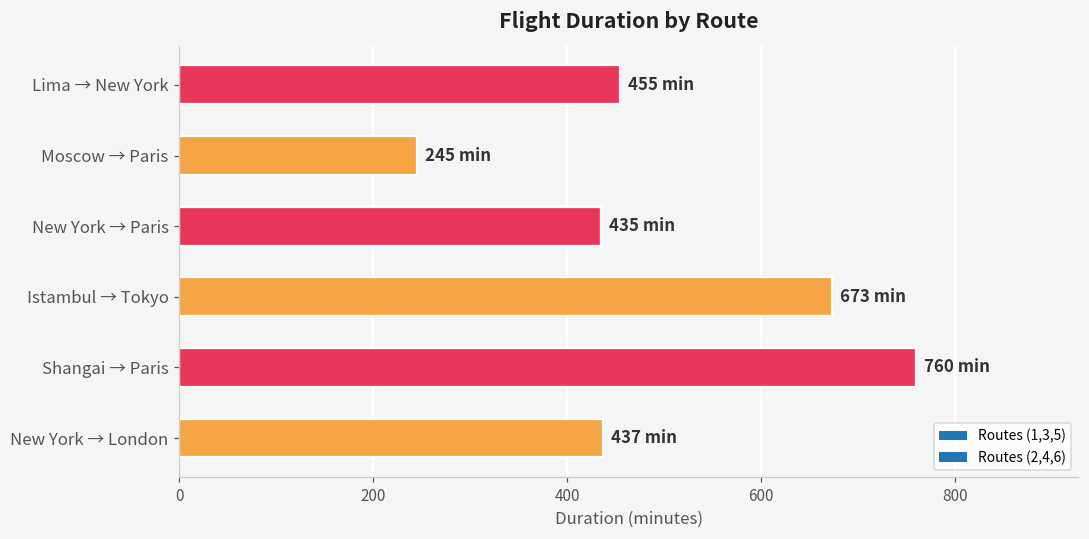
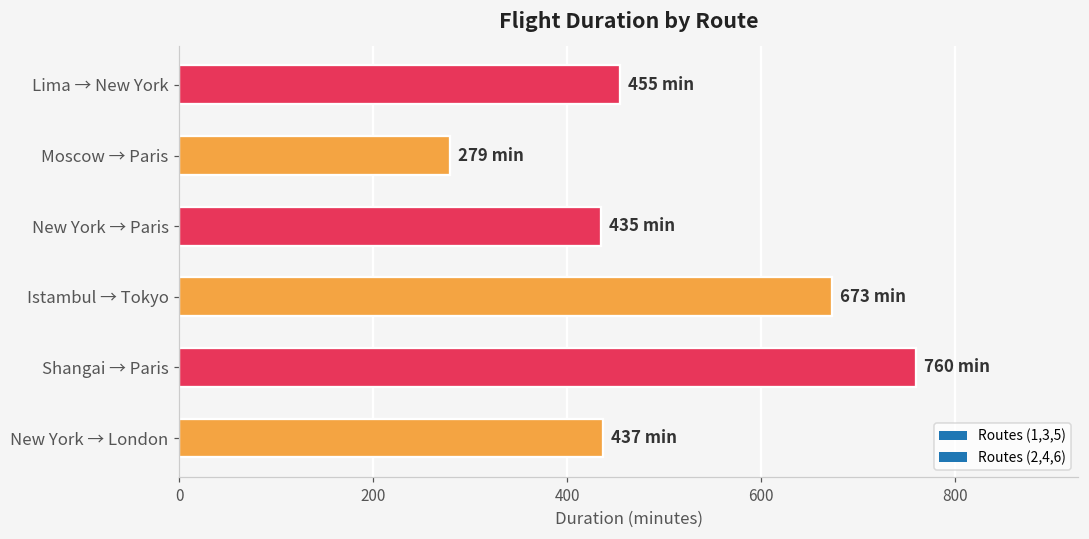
  {
    "Lima → New York": 455,
-   "Moscow → Paris": 245,
+   "Moscow → Paris": 279,
    "New York → Paris": 435,
    "Istambul → Tokyo": 673,
    "Shangai → Paris": 760,
    "New York → London": 437
  }
